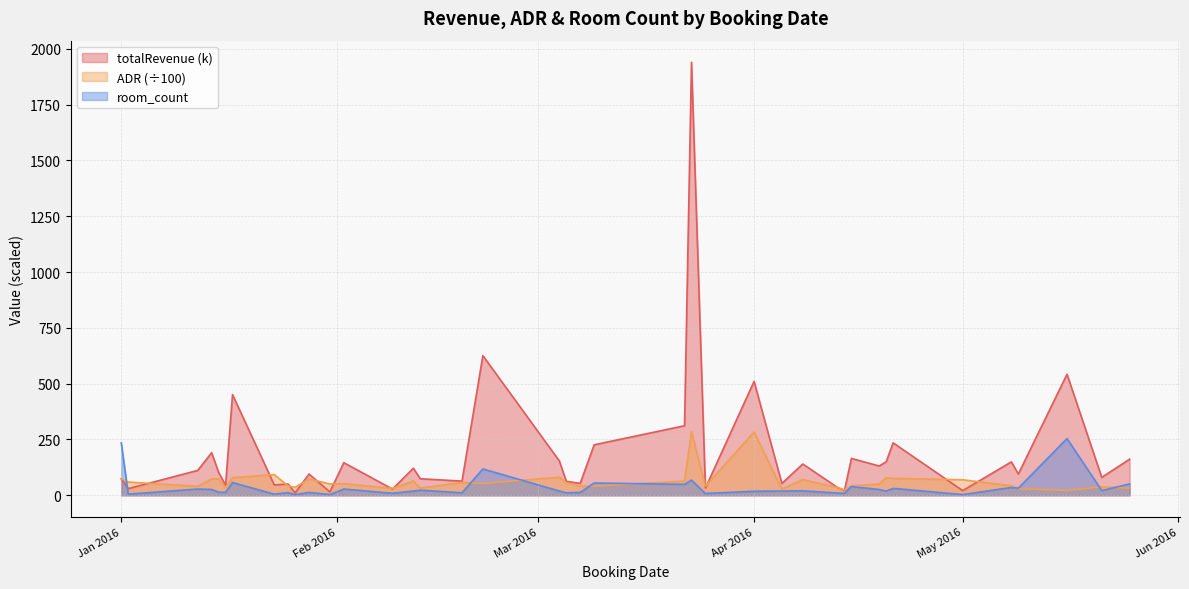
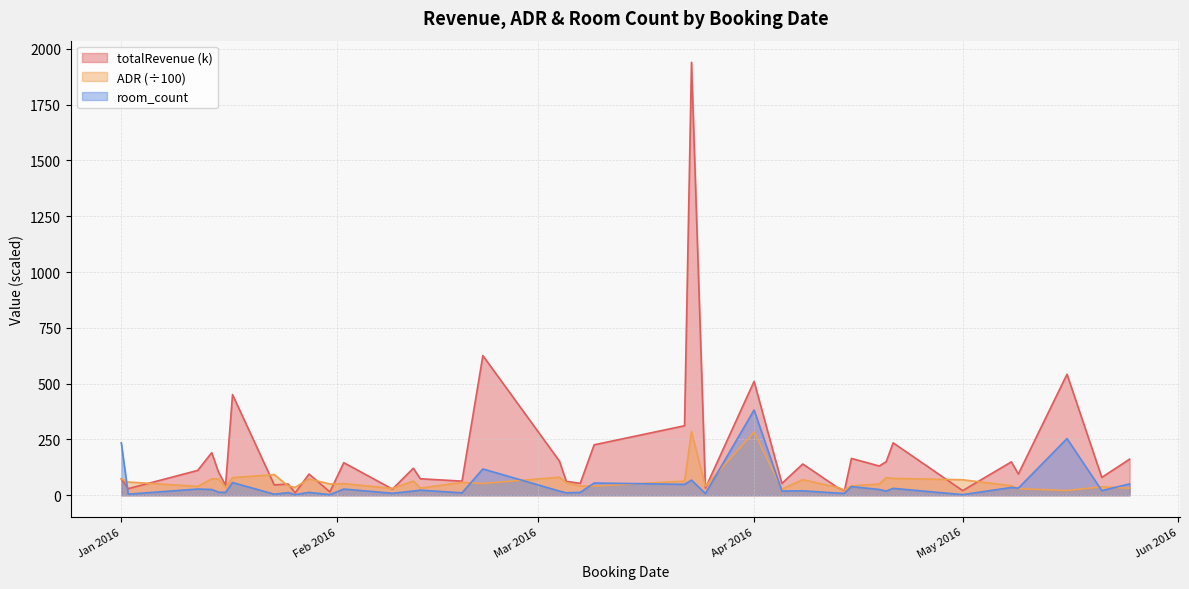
  {
    "room_count": {
      "Jan 2016": 240,
-     "Apr 2016": 20,
+     "Apr 2016": 380,
      "May 2016": 0
    }
  }
